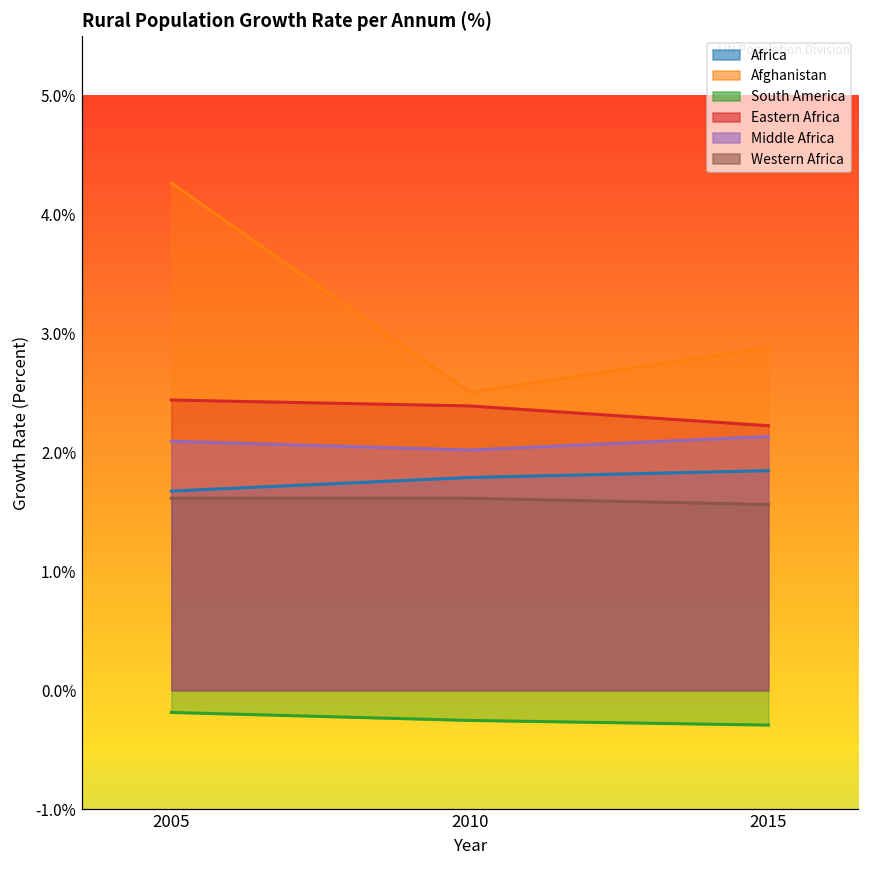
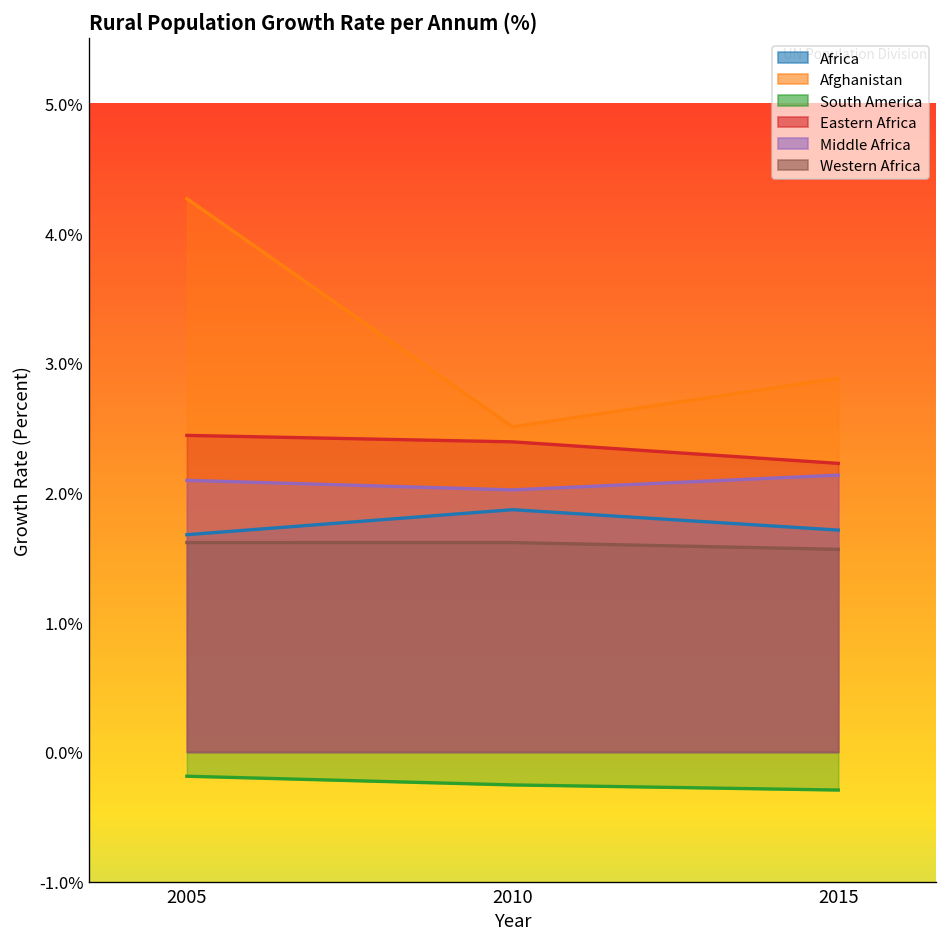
  {
    "Africa": {
      "2005": "1.67%",
-     "2010": "1.79%",
-     "2015": "1.85%"
+     "2010": "1.87%",
+     "2015": "1.71%"
    },
    "Middle Africa": {
      "2005": "2.09%",
      "2010": "2.02%",
      "2015": "2.13%"
    }
  }
